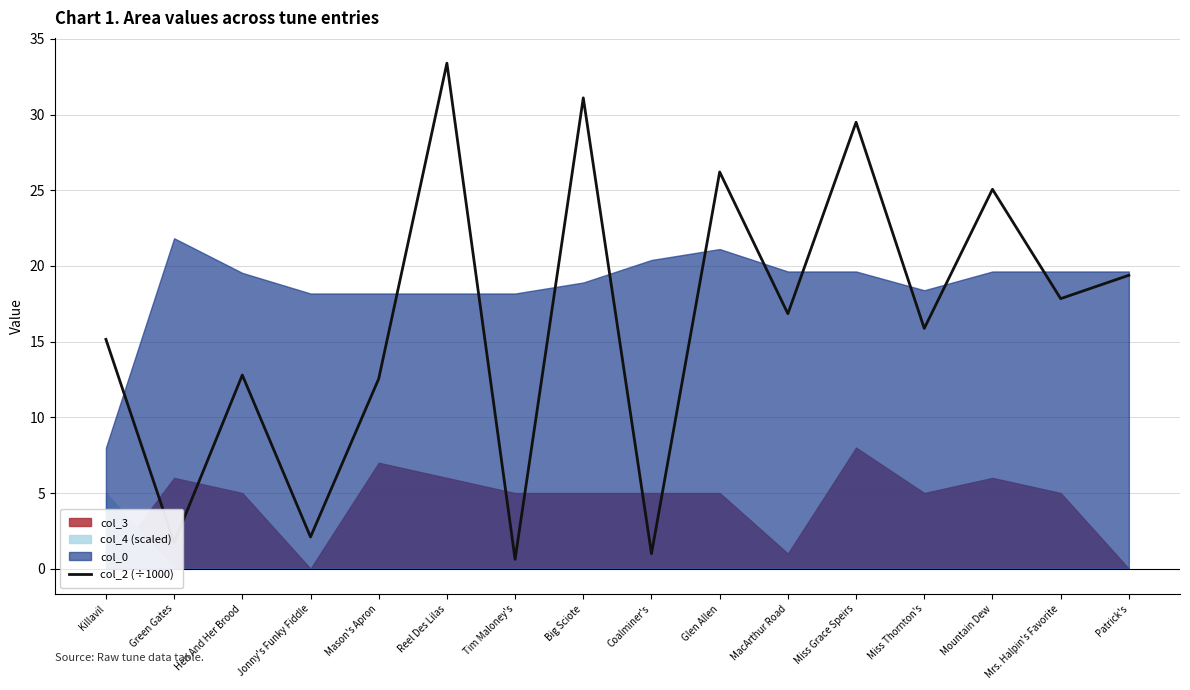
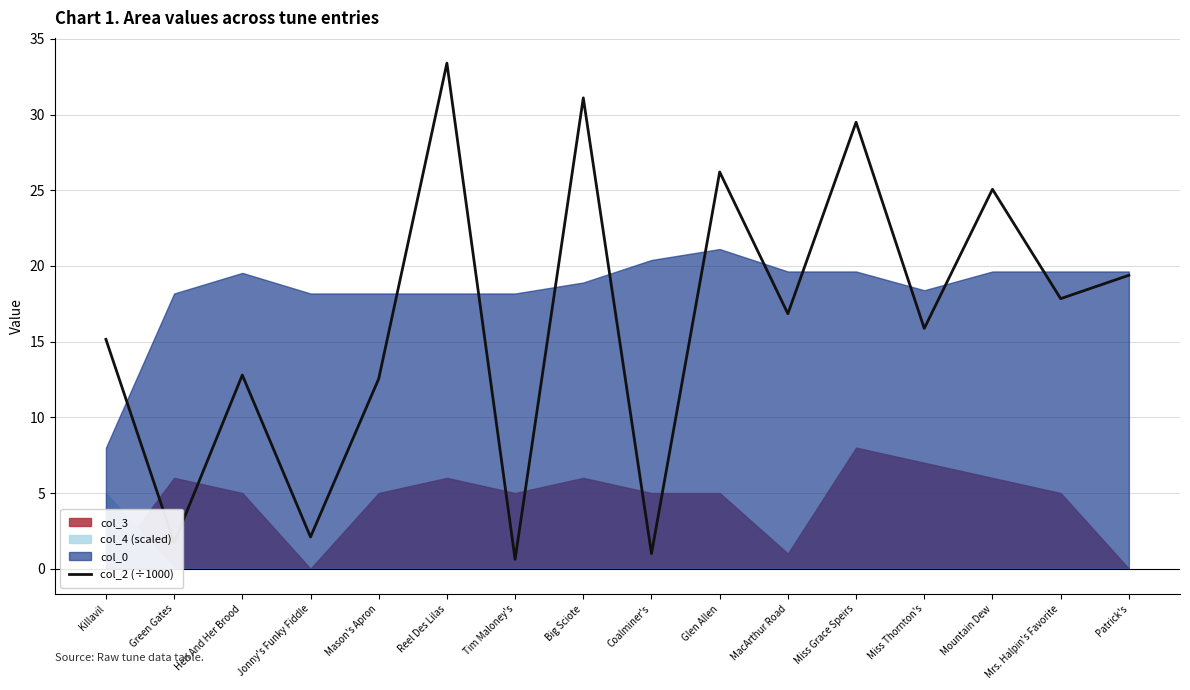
  {
    "col_2 (÷1000)": {
      "Killavil": 15.2,
      "Hen And Her Brood": 12.8,
      "Jonny's Funky Fiddle": 2.1,
      "Mason's Apron": 12.5,
      "Reel Des Lilas": 33.4,
      "Tim Maloney's": 0.6,
      "Big Sciote": 31.1,
      "Coalminer's": 1.0,
      "Glen Allen": 26.2,
      "MacArthur Road": 16.8,
      "Miss Grace Speirs": 29.5,
      "Miss Thornton's": 15.9,
      "Mountain Dew": 25.1,
      "Mrs. Halpin's Favorite": 17.8,
      "Patrick's": 19.4
    },
    "col_3": {
      "Green Gates": 6,
      "Hen And Her Brood": 5,
-     "Mason's Apron": 7,
+     "Mason's Apron": 5,
      "Reel Des Lilas": 6,
      "Tim Maloney's": 5,
-     "Big Sciote": 5,
+     "Big Sciote": 6,
      "Coalminer's": 5,
      "Glen Allen": 5,
      "MacArthur Road": 1,
      "Miss Grace Speirs": 8,
-     "Miss Thornton's": 5,
+     "Miss Thornton's": 7,
      "Mountain Dew": 6,
      "Mrs. Halpin's Favorite": 5
    },
    "col_4 (scaled)": {
      "Killavil": 5.0,
      "Hen And Her Brood": 0.0,
      "Mason's Apron": 0.0,
      "Reel Des Lilas": 0.0,
      "Tim Maloney's": 0.0,
      "Big Sciote": 0.0,
      "Coalminer's": 0.0,
      "Glen Allen": 0.0,
      "MacArthur Road": 0.0,
      "Miss Grace Speirs": 0.0,
      "Miss Thornton's": 0.0,
      "Mountain Dew": 0.0,
      "Mrs. Halpin's Favorite": 0.0
    },
    "col_0": {
      "Killavil": 8.0,
-     "Green Gates": 21.8,
+     "Green Gates": 18.2,
      "Hen And Her Brood": 19.5,
      "Jonny's Funky Fiddle": 18.2,
      "Mason's Apron": 18.2,
      "Reel Des Lilas": 18.2,
      "Tim Maloney's": 18.2,
      "Big Sciote": 18.9,
      "Coalminer's": 20.4,
      "Glen Allen": 21.1,
      "MacArthur Road": 19.6,
      "Miss Grace Speirs": 19.6,
      "Miss Thornton's": 18.4,
      "Mountain Dew": 19.6,
      "Mrs. Halpin's Favorite": 19.6,
      "Patrick's": 19.6
    }
  }
